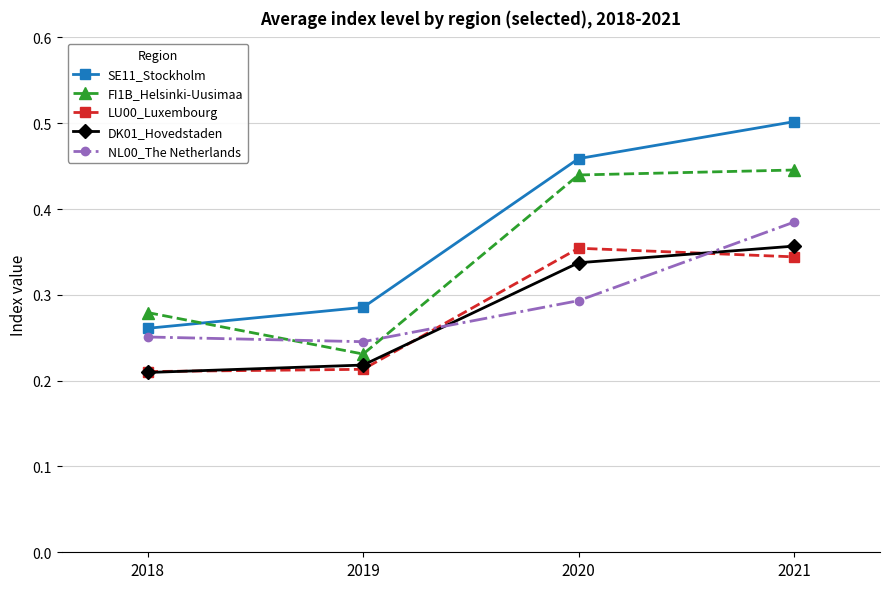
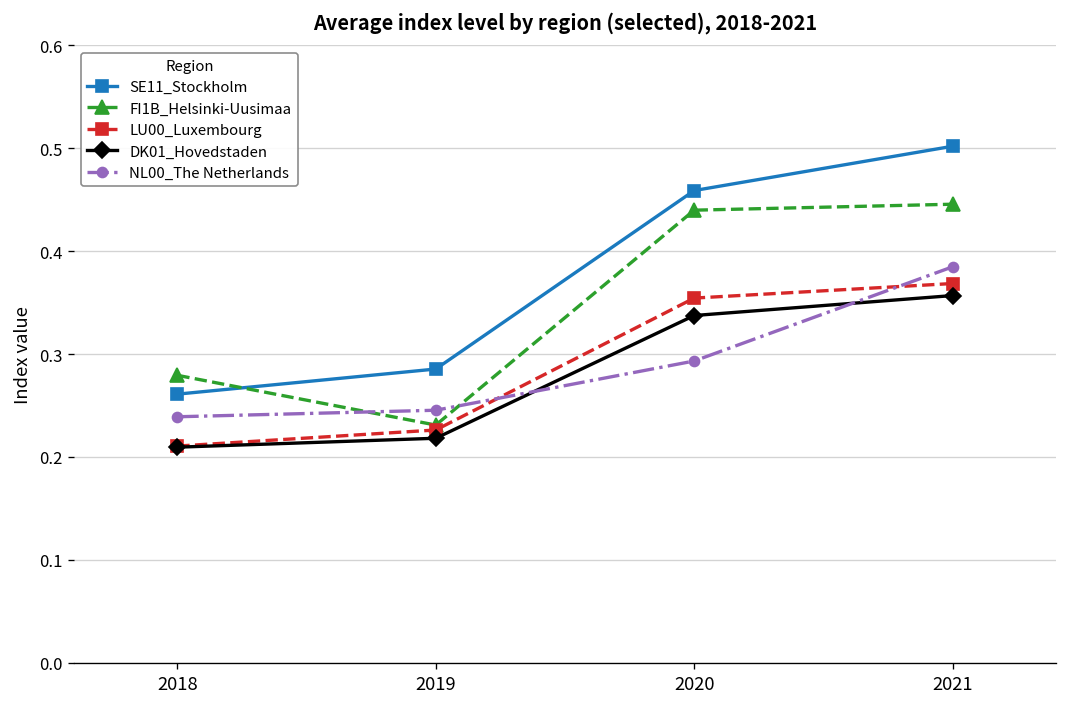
  {
    "SE11_Stockholm": {
      "2018": 0.26,
      "2019": 0.29,
      "2020": 0.46,
      "2021": 0.50
    },
    "FI1B_Helsinki-Uusimaa": {
      "2018": 0.28,
      "2019": 0.23,
      "2020": 0.44,
      "2021": 0.45
    },
    "LU00_Luxembourg": {
-     "2019": 0.21,
+     "2019": 0.23,
      "2020": 0.35,
-     "2021": 0.34
+     "2021": 0.37
    },
    "DK01_Hovedstaden": {
      "2019": 0.22,
      "2020": 0.34,
      "2021": 0.36
    },
    "NL00_The Netherlands": {
-     "2018": 0.25,
+     "2018": 0.24,
      "2019": 0.25,
      "2020": 0.29,
      "2021": 0.38
    }
  }
